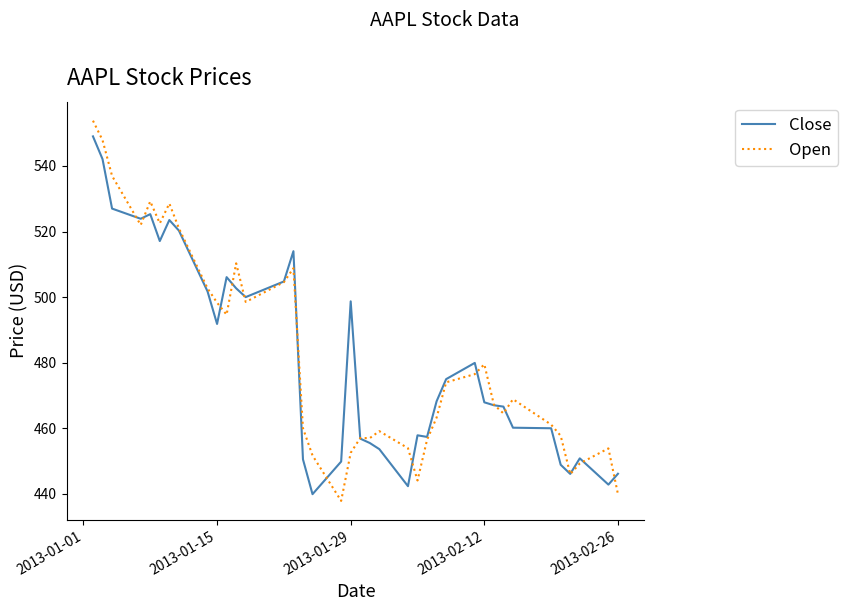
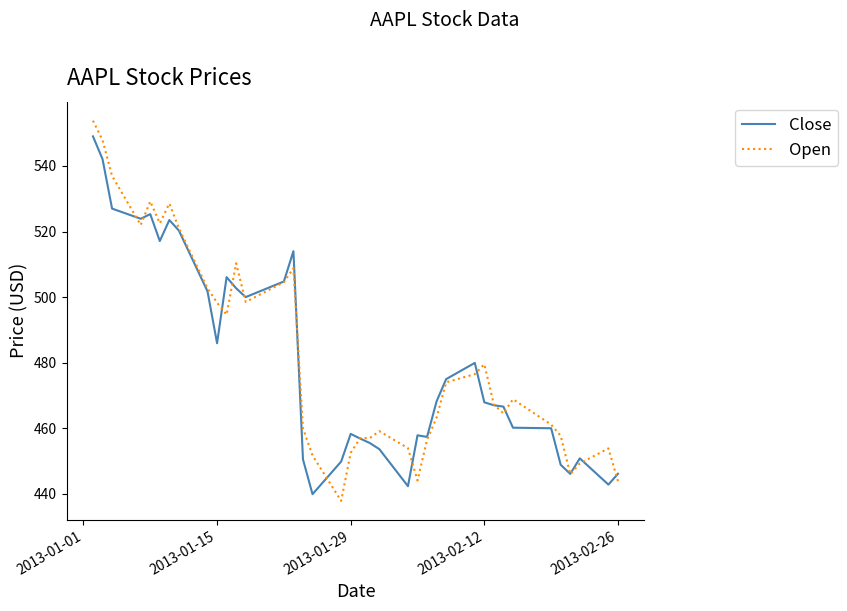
  {
    "Close": {
-     "2013-01-15": 492,
-     "2013-01-29": 499,
+     "2013-01-15": 486,
+     "2013-01-29": 458,
      "2013-02-12": 468,
      "2013-02-26": 446
    },
    "Open": {
      "2013-01-15": 498,
      "2013-01-29": 453,
      "2013-02-12": 480,
-     "2013-02-26": 440
+     "2013-02-26": 444
    }
  }
